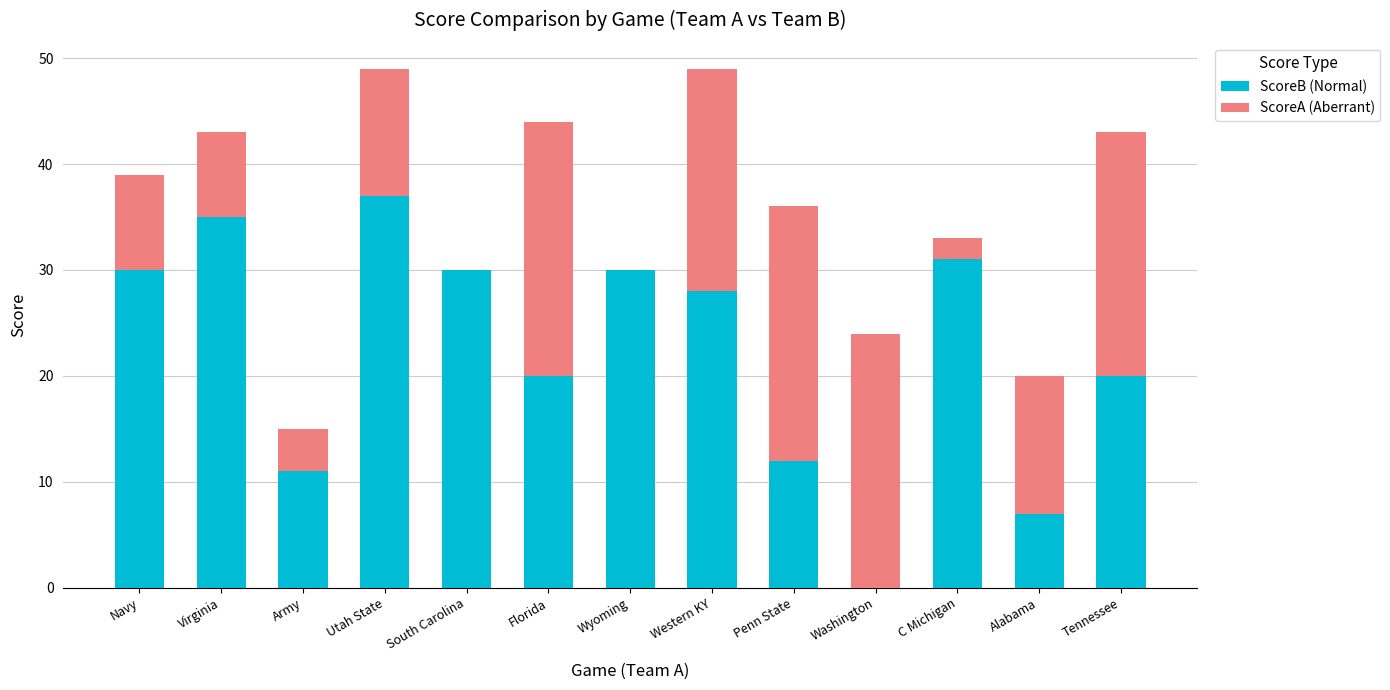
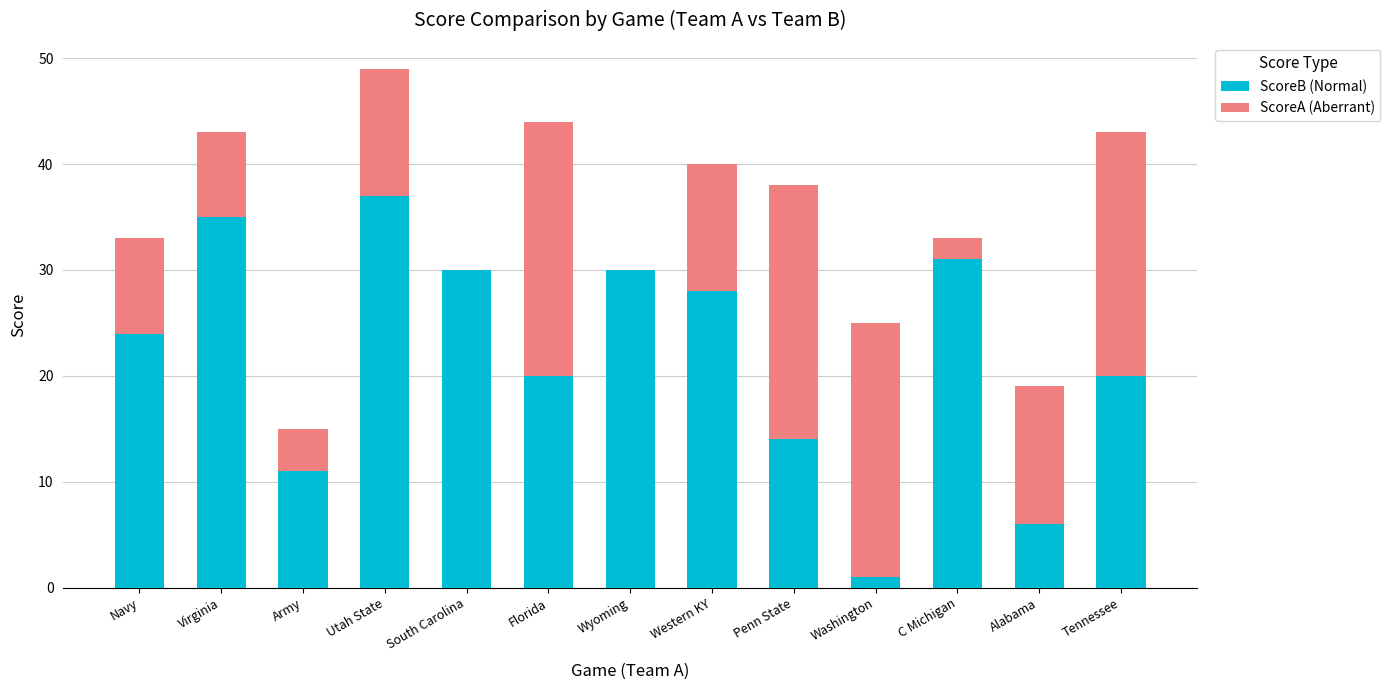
  {
    "ScoreB (Normal)": {
-     "Navy": 30,
+     "Navy": 24,
      "Virginia": 35,
      "Army": 11,
      "Utah State": 37,
      "South Carolina": 30,
      "Florida": 20,
      "Wyoming": 30,
      "Western KY": 28,
-     "Penn State": 12,
-     "Washington": 0,
+     "Penn State": 14,
+     "Washington": 1,
      "C Michigan": 31,
-     "Alabama": 7,
+     "Alabama": 6,
      "Tennessee": 20
    },
    "ScoreA (Aberrant)": {
      "Navy": 9,
      "Virginia": 8,
      "Army": 4,
      "Utah State": 12,
      "South Carolina": 0,
      "Florida": 24,
      "Wyoming": 0,
-     "Western KY": 21,
+     "Western KY": 12,
      "Penn State": 24,
      "Washington": 24,
      "C Michigan": 2,
      "Alabama": 13,
      "Tennessee": 23
    }
  }
